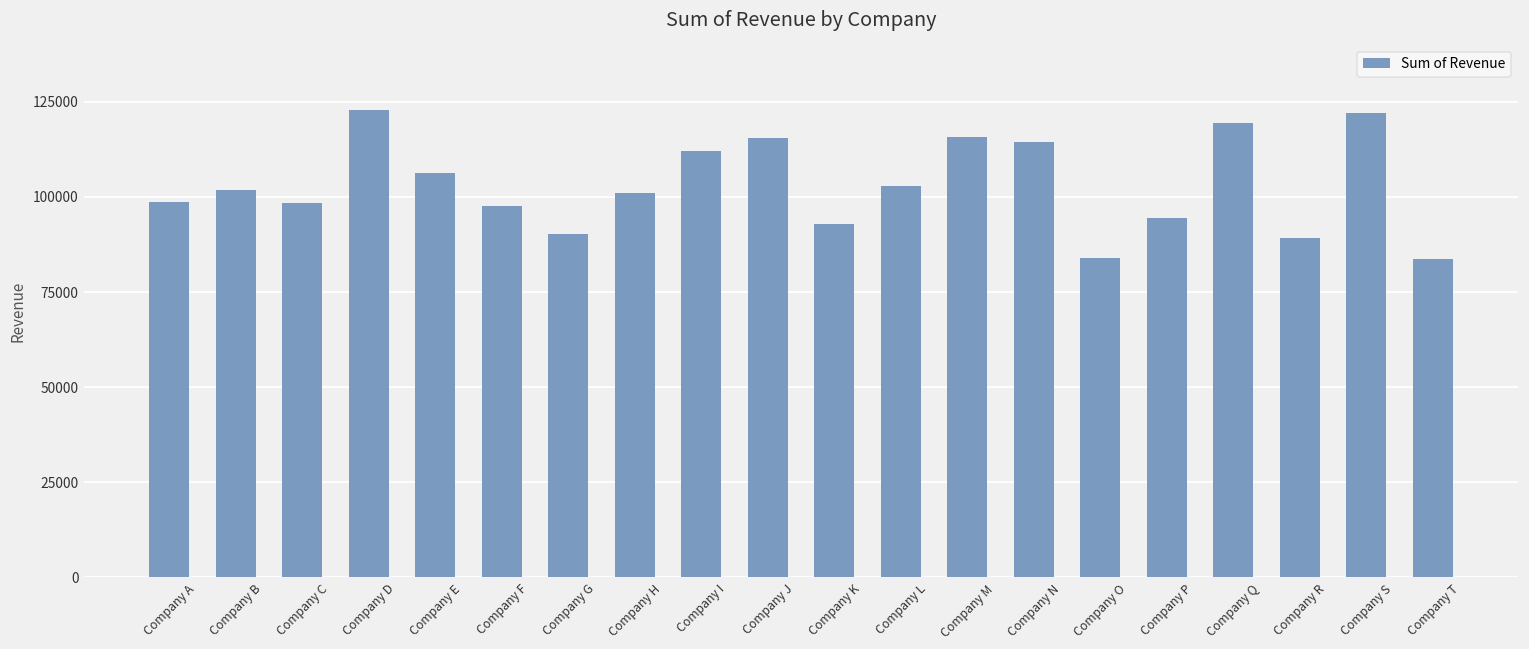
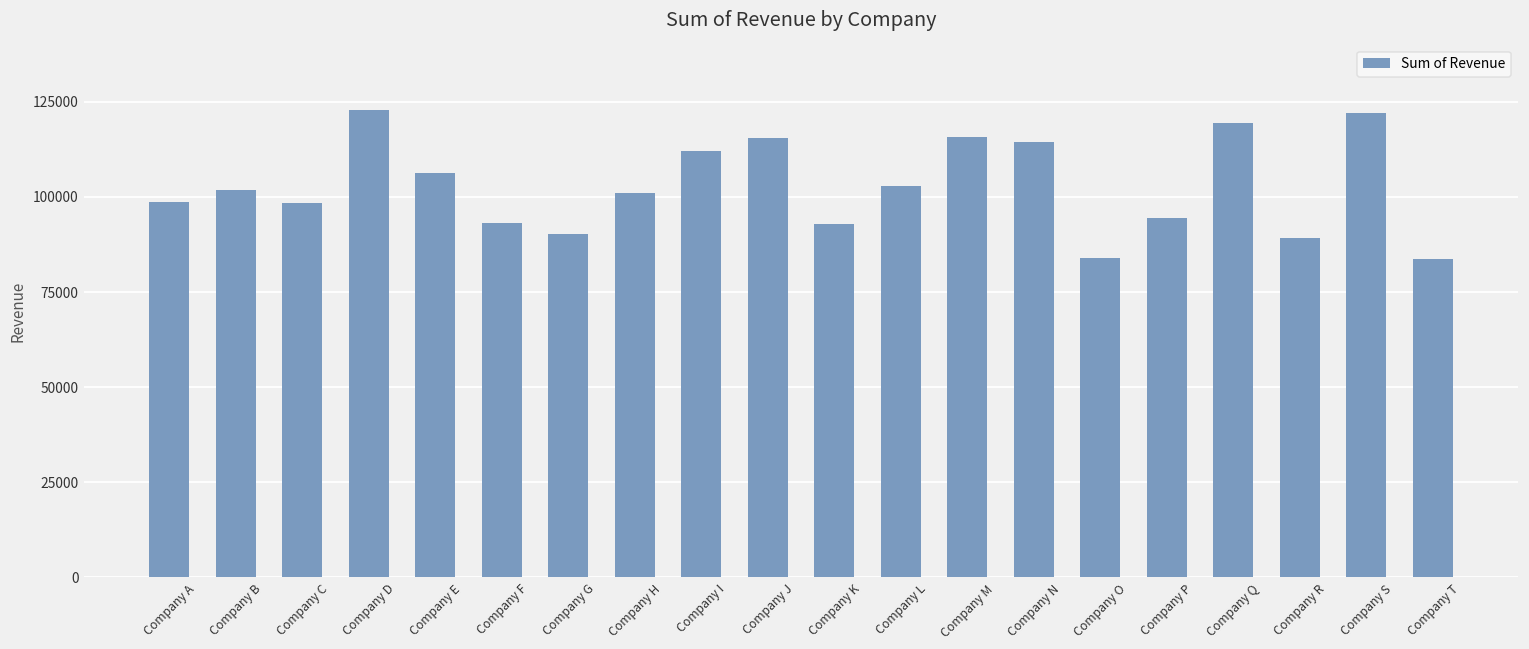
  {
    "Company A": 99000,
    "Company B": 102000,
    "Company C": 98000,
    "Company D": 123000,
    "Company E": 106000,
-   "Company F": 98000,
+   "Company F": 93000,
    "Company G": 90000,
    "Company H": 101000,
    "Company I": 112000,
    "Company J": 116000,
    "Company K": 93000,
    "Company L": 103000,
    "Company M": 116000,
    "Company N": 114000,
    "Company O": 84000,
    "Company P": 94000,
    "Company Q": 120000,
    "Company R": 89000,
    "Company S": 122000,
    "Company T": 84000
  }
